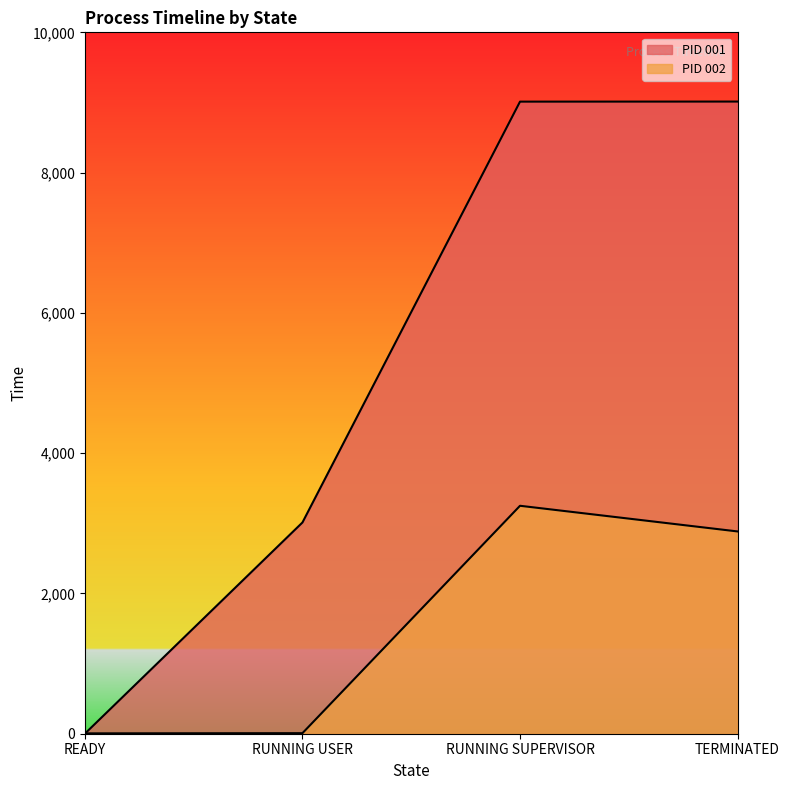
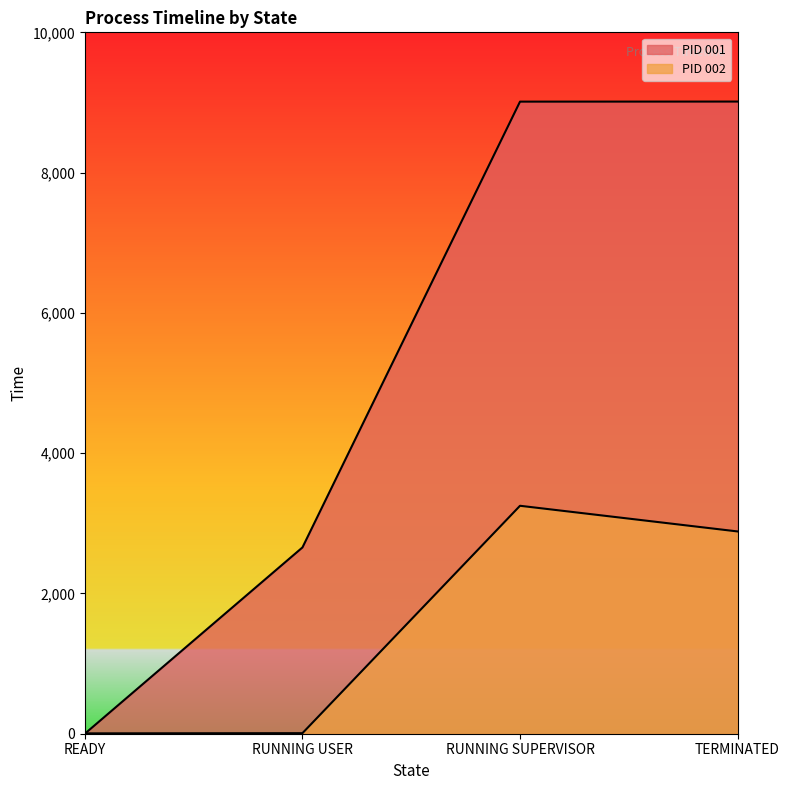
  {
    "PID 001": {
-     "RUNNING USER": "3,000",
+     "RUNNING USER": "2,700",
      "RUNNING SUPERVISOR": "9,000",
      "TERMINATED": "9,000"
    },
    "PID 002": {
      "RUNNING USER": "0",
      "RUNNING SUPERVISOR": "3,300",
      "TERMINATED": "2,900"
    }
  }
